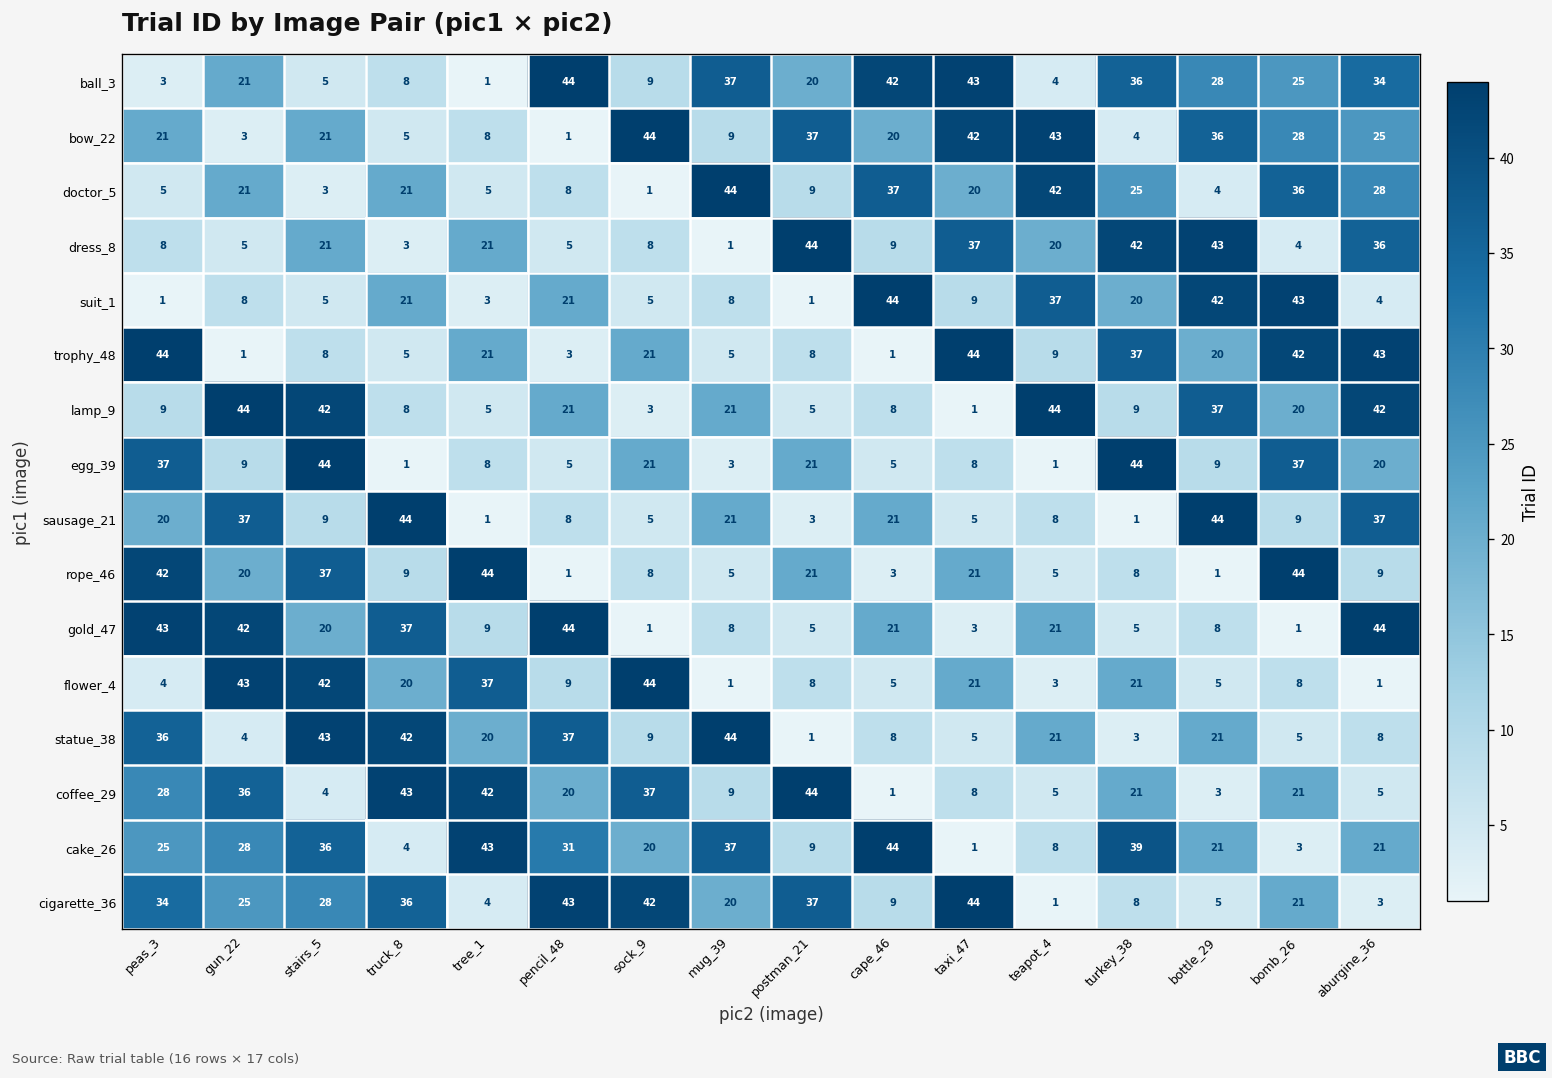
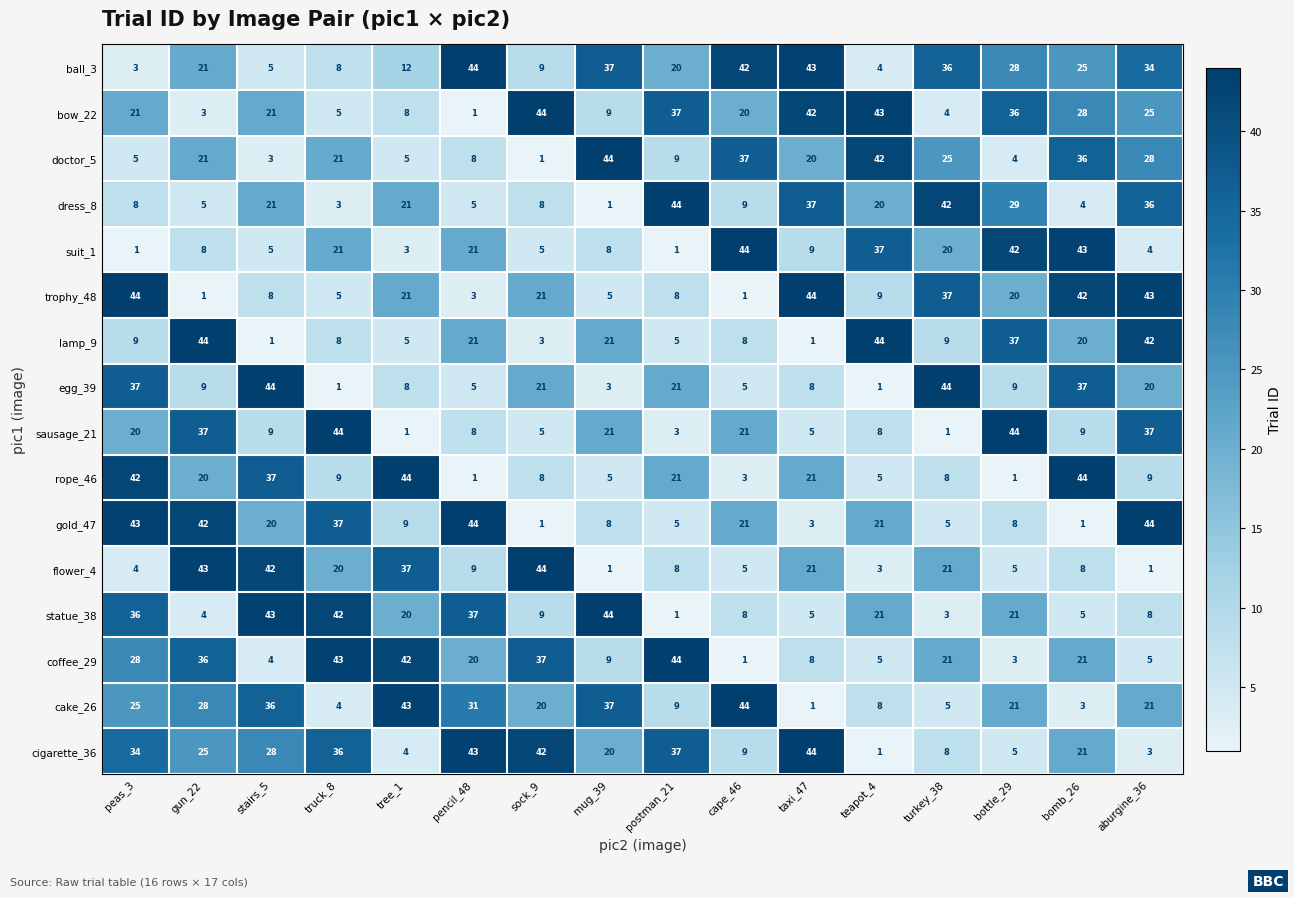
  {
    "ball_3": {
      "peas_3": 3,
      "gun_22": 21,
      "stairs_5": 5,
      "truck_8": 8,
-     "tree_1": 1,
+     "tree_1": 12,
      "pencil_48": 44,
      "sock_9": 9,
      "mug_39": 37,
      "postman_21": 20,
      "cape_46": 42,
      "taxi_47": 43,
      "teapot_4": 4,
      "turkey_38": 36,
      "bottle_29": 28,
      "bomb_26": 25,
      "aburgine_36": 34
    },
    "dress_8": {
      "peas_3": 8,
      "gun_22": 5,
      "stairs_5": 21,
      "truck_8": 3,
      "tree_1": 21,
      "pencil_48": 5,
      "sock_9": 8,
      "mug_39": 1,
      "postman_21": 44,
      "cape_46": 9,
      "taxi_47": 37,
      "teapot_4": 20,
      "turkey_38": 42,
-     "bottle_29": 43,
+     "bottle_29": 29,
      "bomb_26": 4,
      "aburgine_36": 36
    },
    "lamp_9": {
      "peas_3": 9,
      "gun_22": 44,
-     "stairs_5": 42,
+     "stairs_5": 1,
      "truck_8": 8,
      "tree_1": 5,
      "pencil_48": 21,
      "sock_9": 3,
      "mug_39": 21,
      "postman_21": 5,
      "cape_46": 8,
      "taxi_47": 1,
      "teapot_4": 44,
      "turkey_38": 9,
      "bottle_29": 37,
      "bomb_26": 20,
      "aburgine_36": 42
    },
    "cake_26": {
      "peas_3": 25,
      "gun_22": 28,
      "stairs_5": 36,
      "truck_8": 4,
      "tree_1": 43,
      "pencil_48": 31,
      "sock_9": 20,
      "mug_39": 37,
      "postman_21": 9,
      "cape_46": 44,
      "taxi_47": 1,
      "teapot_4": 8,
-     "turkey_38": 39,
+     "turkey_38": 5,
      "bottle_29": 21,
      "bomb_26": 3,
      "aburgine_36": 21
    }
  }
